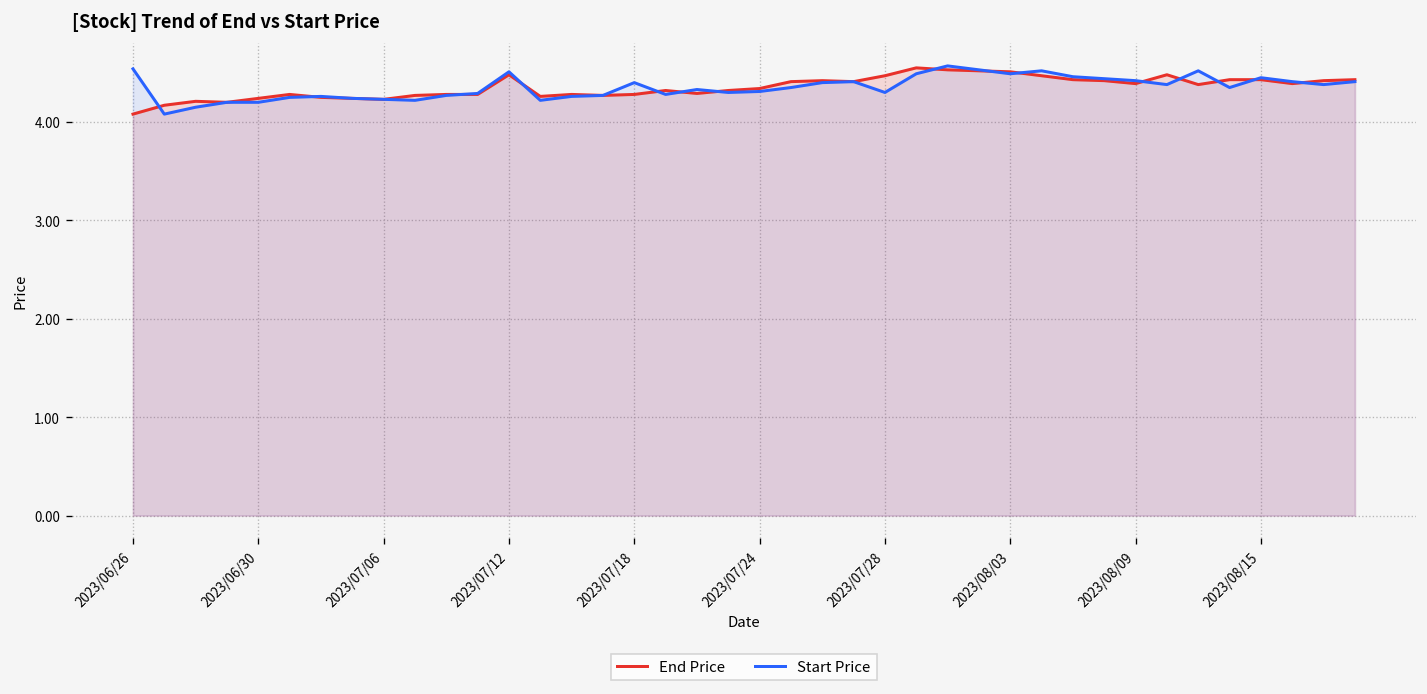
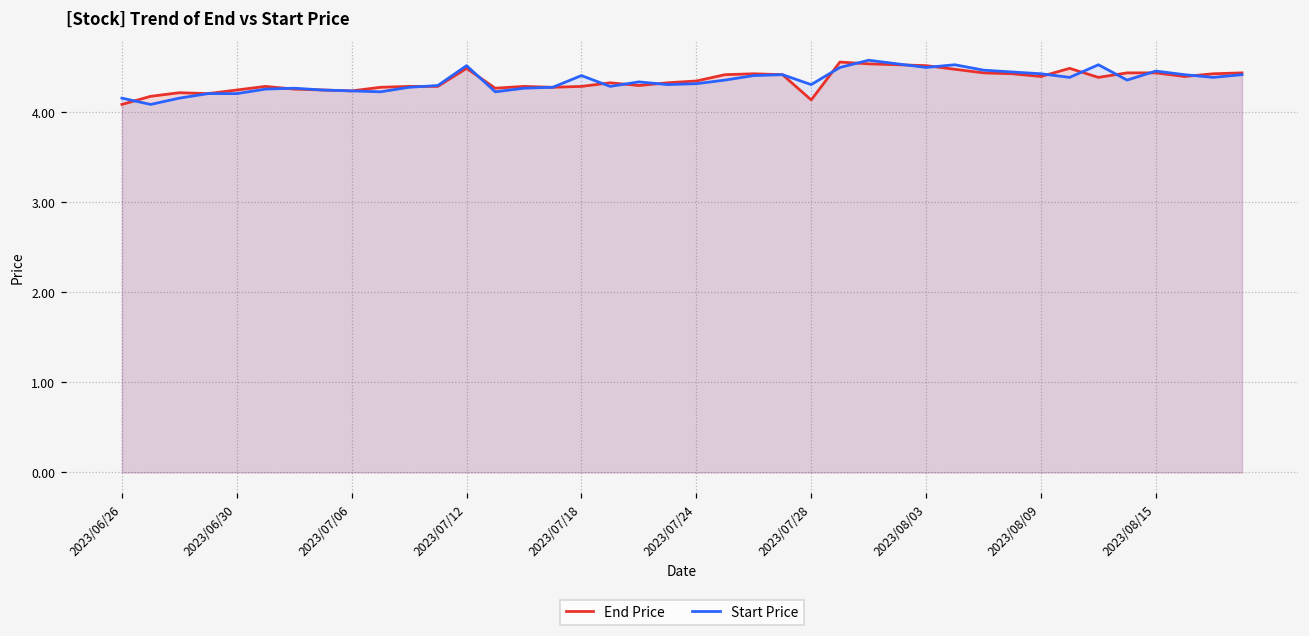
  {
    "End Price": {
      "2023/06/26": 4.1,
      "2023/06/30": 4.2,
      "2023/07/18": 4.3,
-     "2023/07/28": 4.5
+     "2023/07/28": 4.1
    },
    "Start Price": {
-     "2023/06/26": 4.5,
+     "2023/06/26": 4.2,
      "2023/06/30": 4.2,
      "2023/07/18": 4.4,
      "2023/07/28": 4.3
    }
  }
